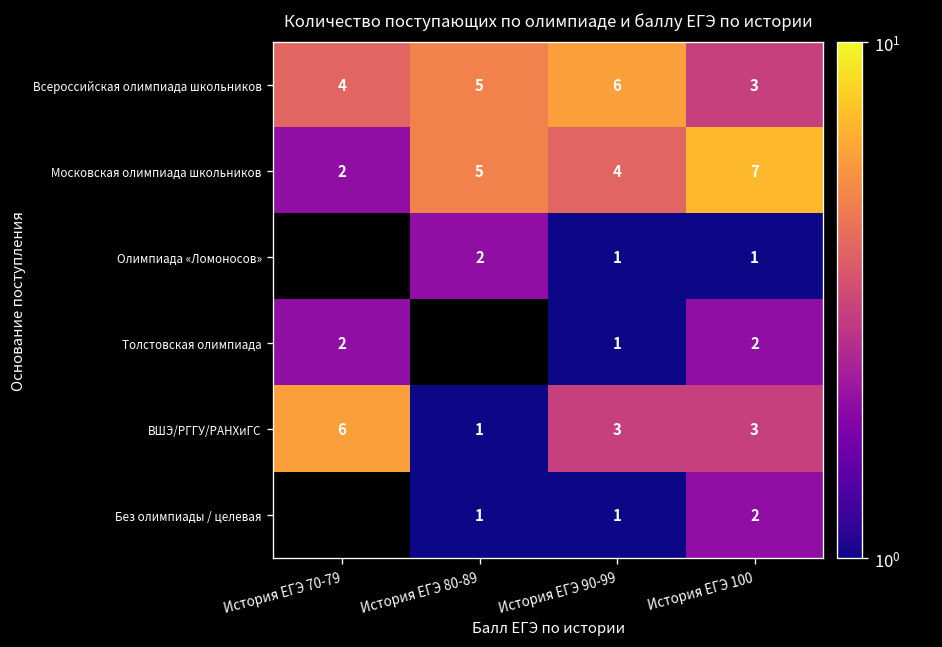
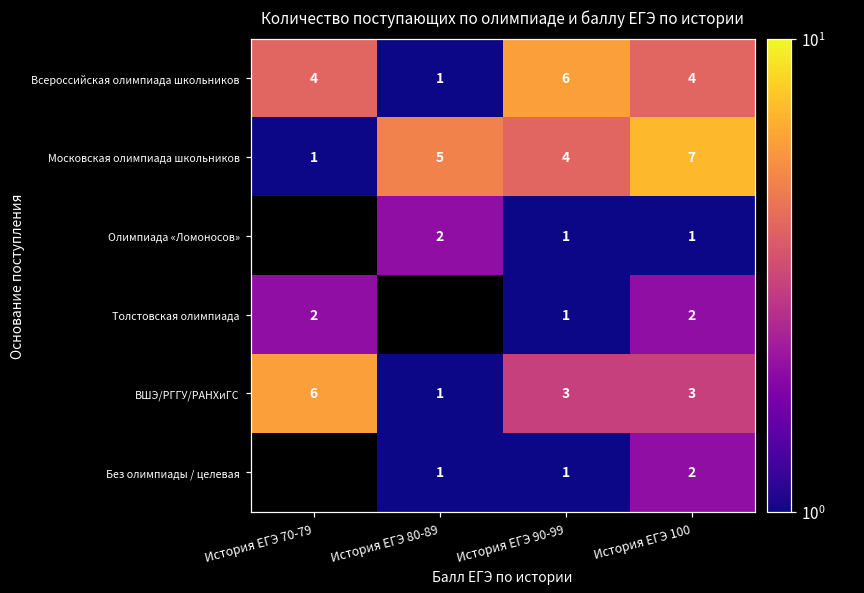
  {
    "Всероссийская олимпиада школьников": {
      "История ЕГЭ 70-79": 4,
-     "История ЕГЭ 80-89": 5,
+     "История ЕГЭ 80-89": 1,
      "История ЕГЭ 90-99": 6,
-     "История ЕГЭ 100": 3
+     "История ЕГЭ 100": 4
    },
    "Московская олимпиада школьников": {
-     "История ЕГЭ 70-79": 2,
+     "История ЕГЭ 70-79": 1,
      "История ЕГЭ 80-89": 5,
      "История ЕГЭ 90-99": 4,
      "История ЕГЭ 100": 7
    },
    "Олимпиада «Ломоносов»": {
      "История ЕГЭ 80-89": 2,
      "История ЕГЭ 90-99": 1,
      "История ЕГЭ 100": 1
    },
    "Толстовская олимпиада": {
      "История ЕГЭ 70-79": 2,
      "История ЕГЭ 90-99": 1,
      "История ЕГЭ 100": 2
    },
    "ВШЭ/РГГУ/РАНХиГС": {
      "История ЕГЭ 70-79": 6,
      "История ЕГЭ 80-89": 1,
      "История ЕГЭ 90-99": 3,
      "История ЕГЭ 100": 3
    },
    "Без олимпиады / целевая": {
      "История ЕГЭ 80-89": 1,
      "История ЕГЭ 90-99": 1,
      "История ЕГЭ 100": 2
    }
  }
